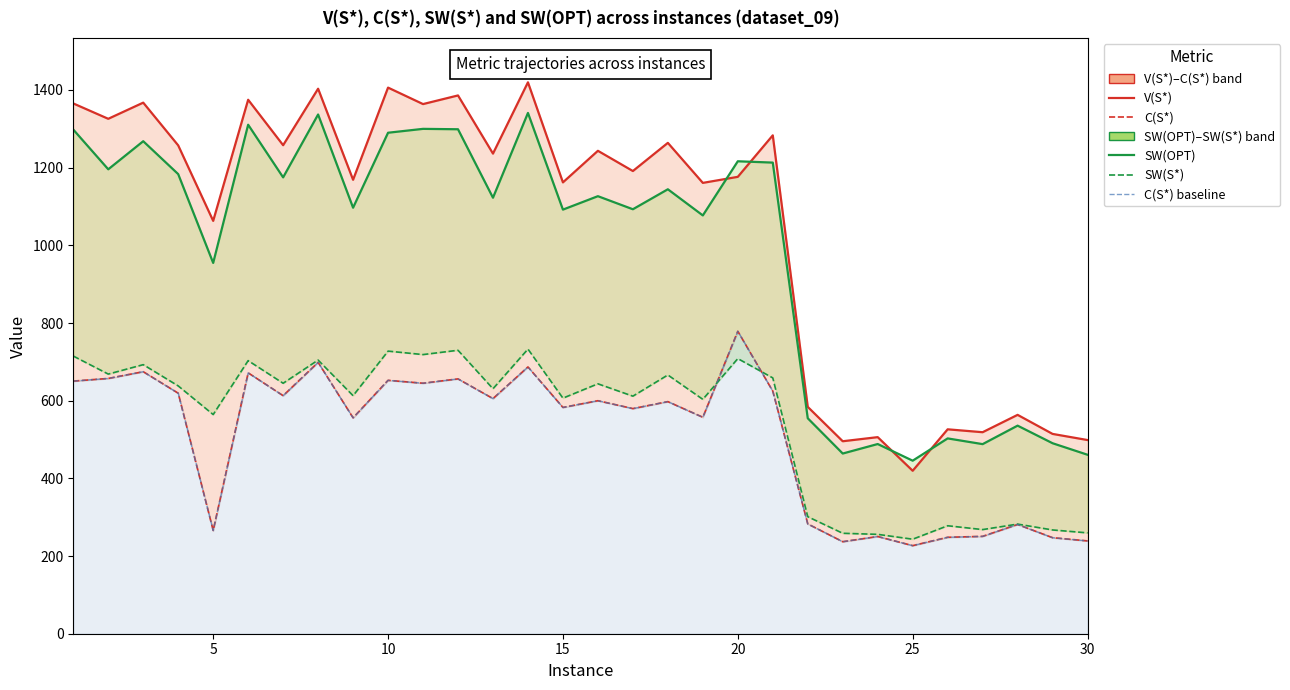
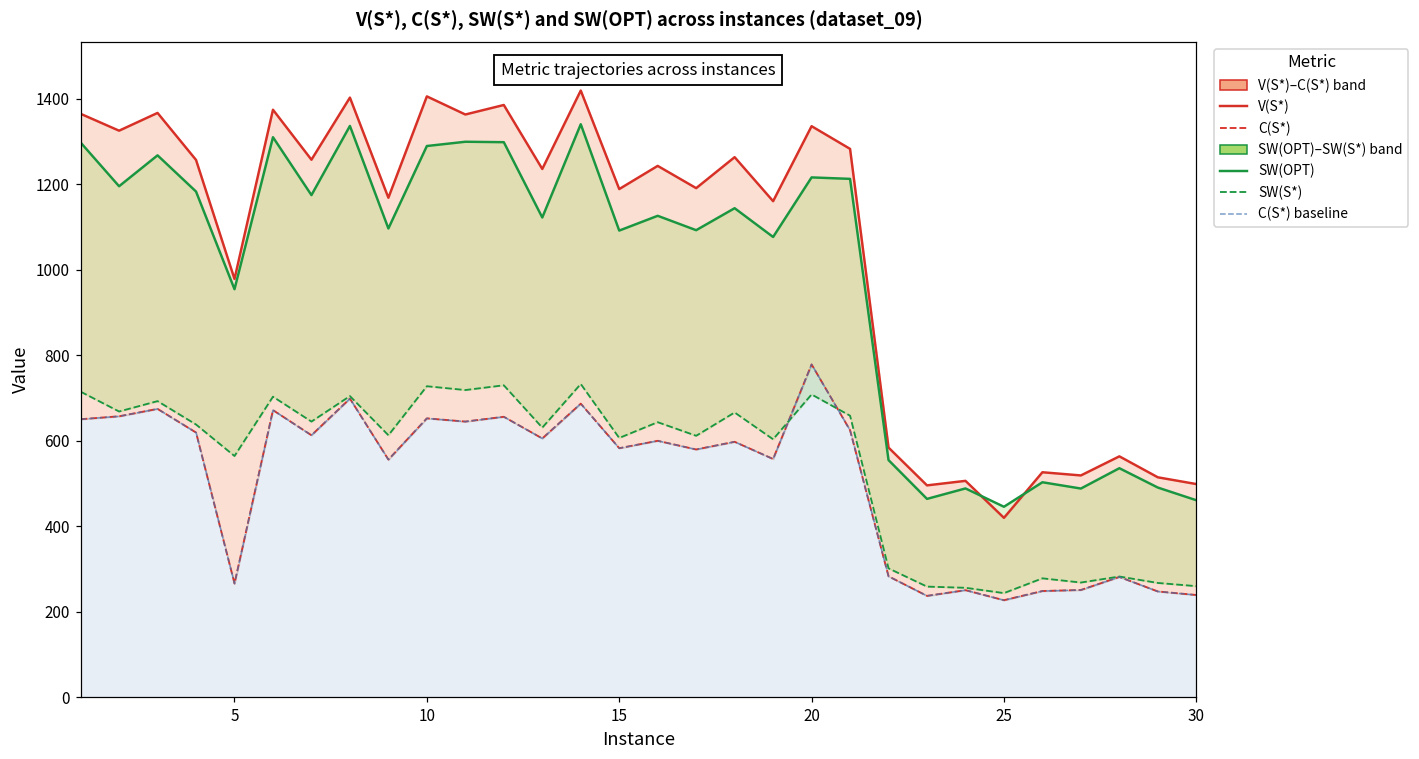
  {
    "V(S*)": {
-     "5": 1060,
+     "5": 980,
      "10": 1410,
-     "15": 1160,
-     "20": 1180,
+     "15": 1190,
+     "20": 1340,
      "25": 420,
      "30": 500
    },
    "C(S*) baseline": {
      "5": 270,
      "10": 650,
      "15": 580,
      "20": 780,
      "25": 230,
      "30": 240
    }
  }
